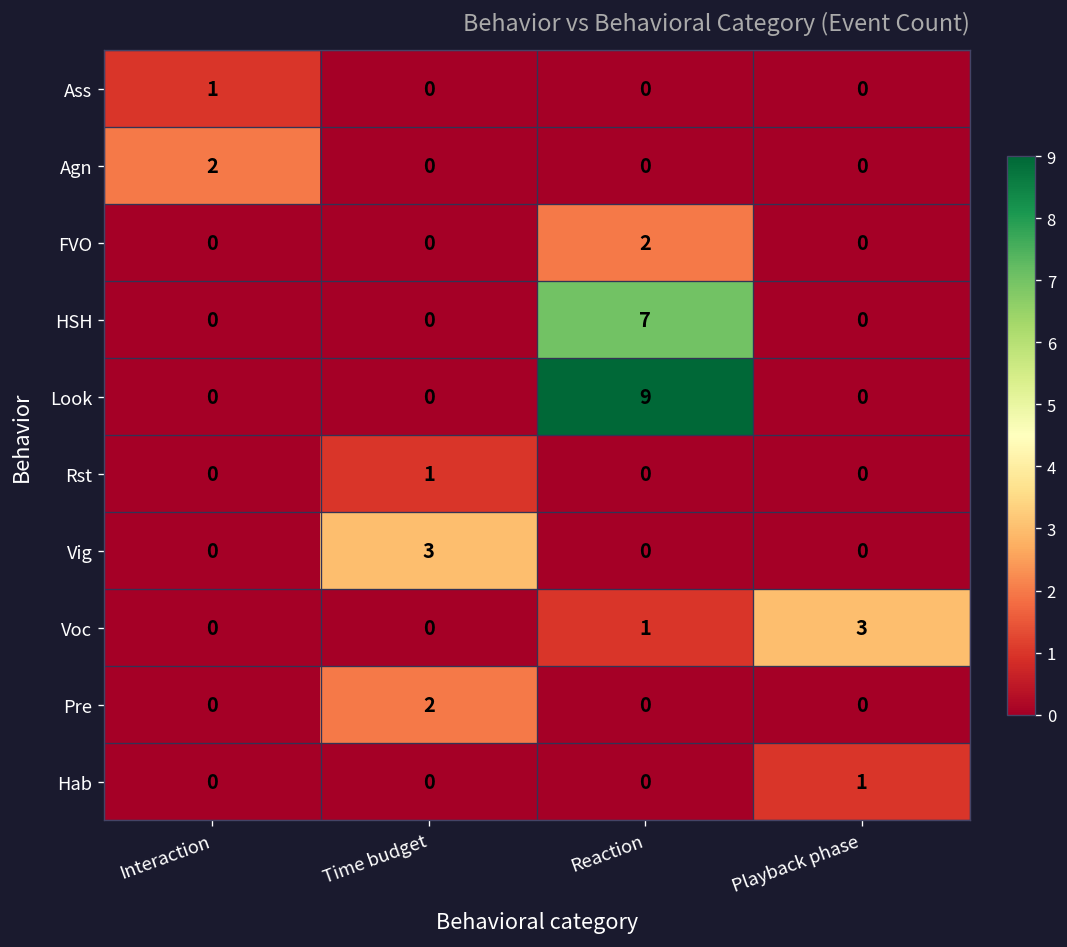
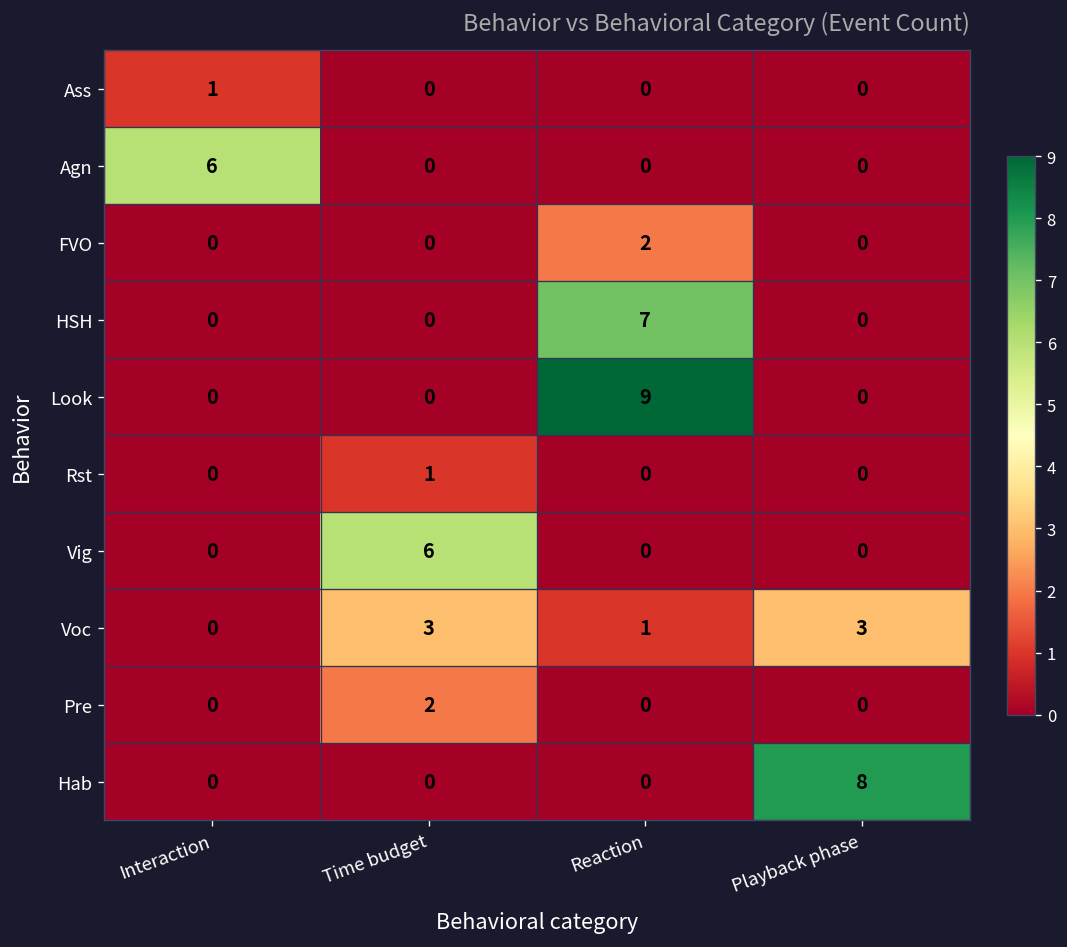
  {
    "Ass": {
      "Interaction": 1,
      "Time budget": 0,
      "Reaction": 0,
      "Playback phase": 0
    },
    "Agn": {
-     "Interaction": 2,
+     "Interaction": 6,
      "Time budget": 0,
      "Reaction": 0,
      "Playback phase": 0
    },
    "FVO": {
      "Interaction": 0,
      "Time budget": 0,
      "Reaction": 2,
      "Playback phase": 0
    },
    "HSH": {
      "Interaction": 0,
      "Time budget": 0,
      "Reaction": 7,
      "Playback phase": 0
    },
    "Look": {
      "Interaction": 0,
      "Time budget": 0,
      "Reaction": 9,
      "Playback phase": 0
    },
    "Rst": {
      "Interaction": 0,
      "Time budget": 1,
      "Reaction": 0,
      "Playback phase": 0
    },
    "Vig": {
      "Interaction": 0,
-     "Time budget": 3,
+     "Time budget": 6,
      "Reaction": 0,
      "Playback phase": 0
    },
    "Voc": {
      "Interaction": 0,
-     "Time budget": 0,
+     "Time budget": 3,
      "Reaction": 1,
      "Playback phase": 3
    },
    "Pre": {
      "Interaction": 0,
      "Time budget": 2,
      "Reaction": 0,
      "Playback phase": 0
    },
    "Hab": {
      "Interaction": 0,
      "Time budget": 0,
      "Reaction": 0,
-     "Playback phase": 1
+     "Playback phase": 8
    }
  }
